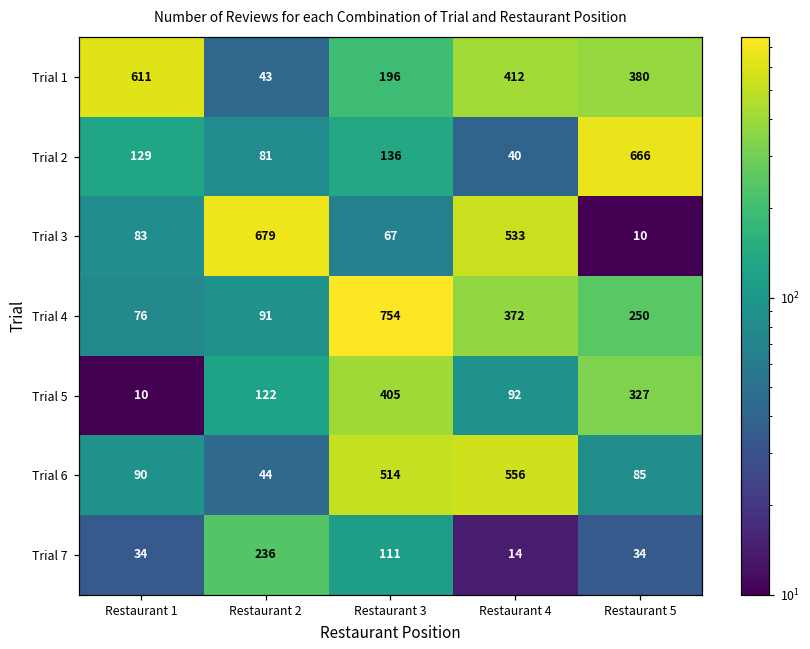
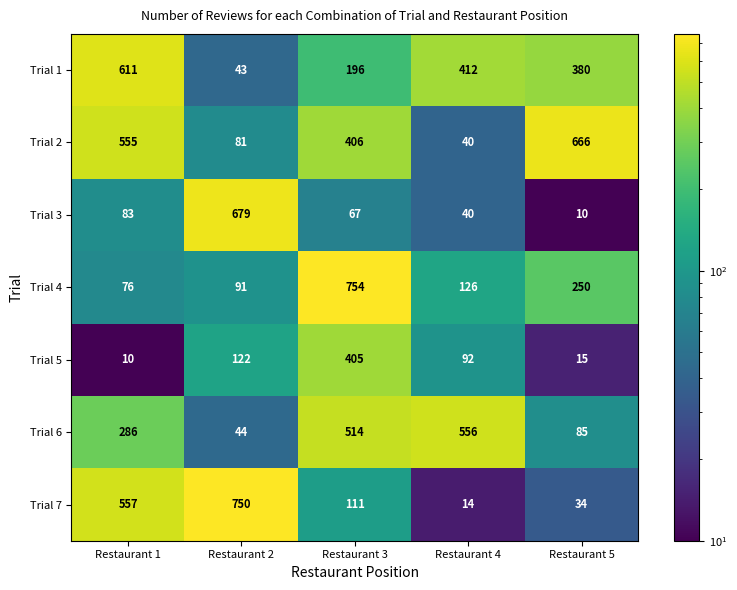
  {
    "Trial 1": {
      "Restaurant 1": 611,
      "Restaurant 2": 43,
      "Restaurant 3": 196,
      "Restaurant 4": 412,
      "Restaurant 5": 380
    },
    "Trial 2": {
-     "Restaurant 1": 129,
+     "Restaurant 1": 555,
      "Restaurant 2": 81,
-     "Restaurant 3": 136,
+     "Restaurant 3": 406,
      "Restaurant 4": 40,
      "Restaurant 5": 666
    },
    "Trial 3": {
      "Restaurant 1": 83,
      "Restaurant 2": 679,
      "Restaurant 3": 67,
-     "Restaurant 4": 533,
+     "Restaurant 4": 40,
      "Restaurant 5": 10
    },
    "Trial 4": {
      "Restaurant 1": 76,
      "Restaurant 2": 91,
      "Restaurant 3": 754,
-     "Restaurant 4": 372,
+     "Restaurant 4": 126,
      "Restaurant 5": 250
    },
    "Trial 5": {
      "Restaurant 1": 10,
      "Restaurant 2": 122,
      "Restaurant 3": 405,
      "Restaurant 4": 92,
-     "Restaurant 5": 327
+     "Restaurant 5": 15
    },
    "Trial 6": {
-     "Restaurant 1": 90,
+     "Restaurant 1": 286,
      "Restaurant 2": 44,
      "Restaurant 3": 514,
      "Restaurant 4": 556,
      "Restaurant 5": 85
    },
    "Trial 7": {
-     "Restaurant 1": 34,
-     "Restaurant 2": 236,
+     "Restaurant 1": 557,
+     "Restaurant 2": 750,
      "Restaurant 3": 111,
      "Restaurant 4": 14,
      "Restaurant 5": 34
    }
  }
